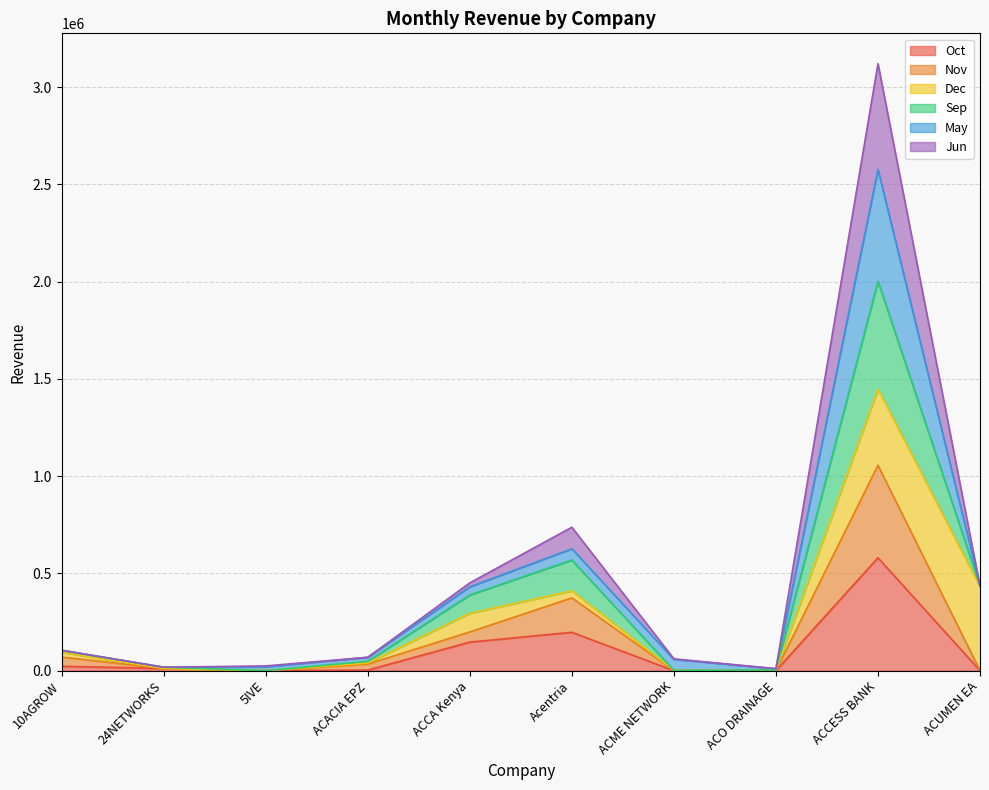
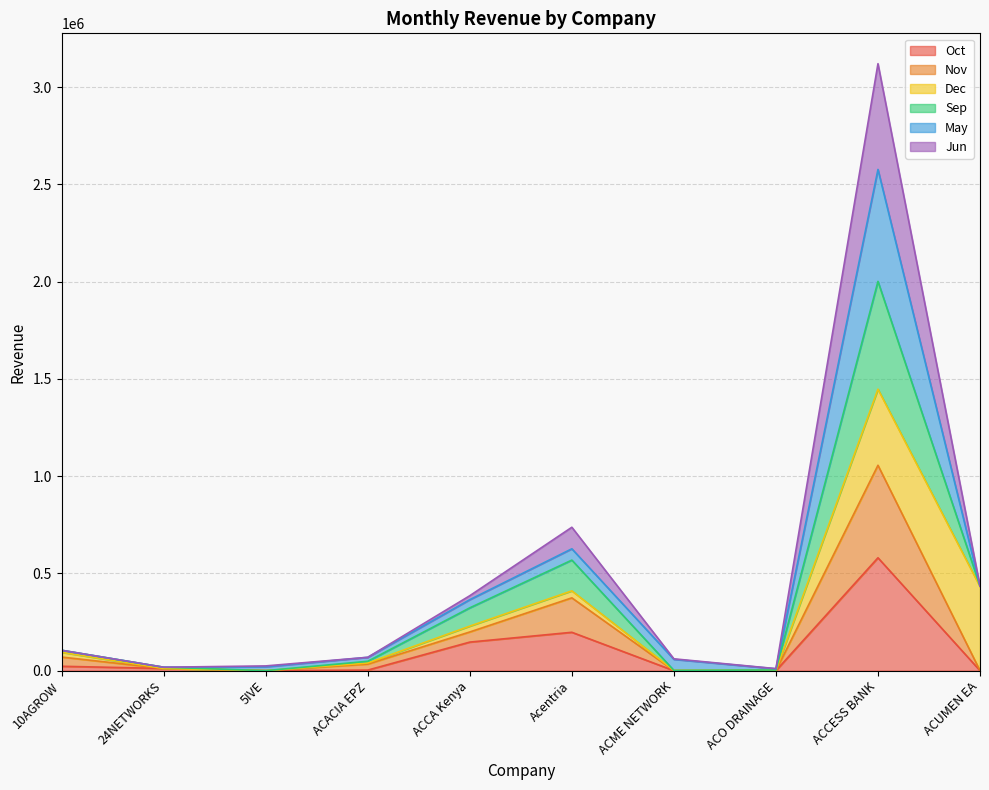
  {
    "Dec": {
-     "ACCA Kenya": 100000,
+     "ACCA Kenya": 30000,
      "Acentria": 40000,
      "ACCESS BANK": 390000
    },
    "Sep": {
      "ACCA Kenya": 90000,
      "Acentria": 160000,
      "ACCESS BANK": 550000
    },
    "May": {
      "ACCA Kenya": 40000,
      "Acentria": 60000,
      "ACCESS BANK": 580000
    },
    "Jun": {
      "ACCA Kenya": 20000,
      "Acentria": 110000,
      "ACCESS BANK": 540000
    }
  }
